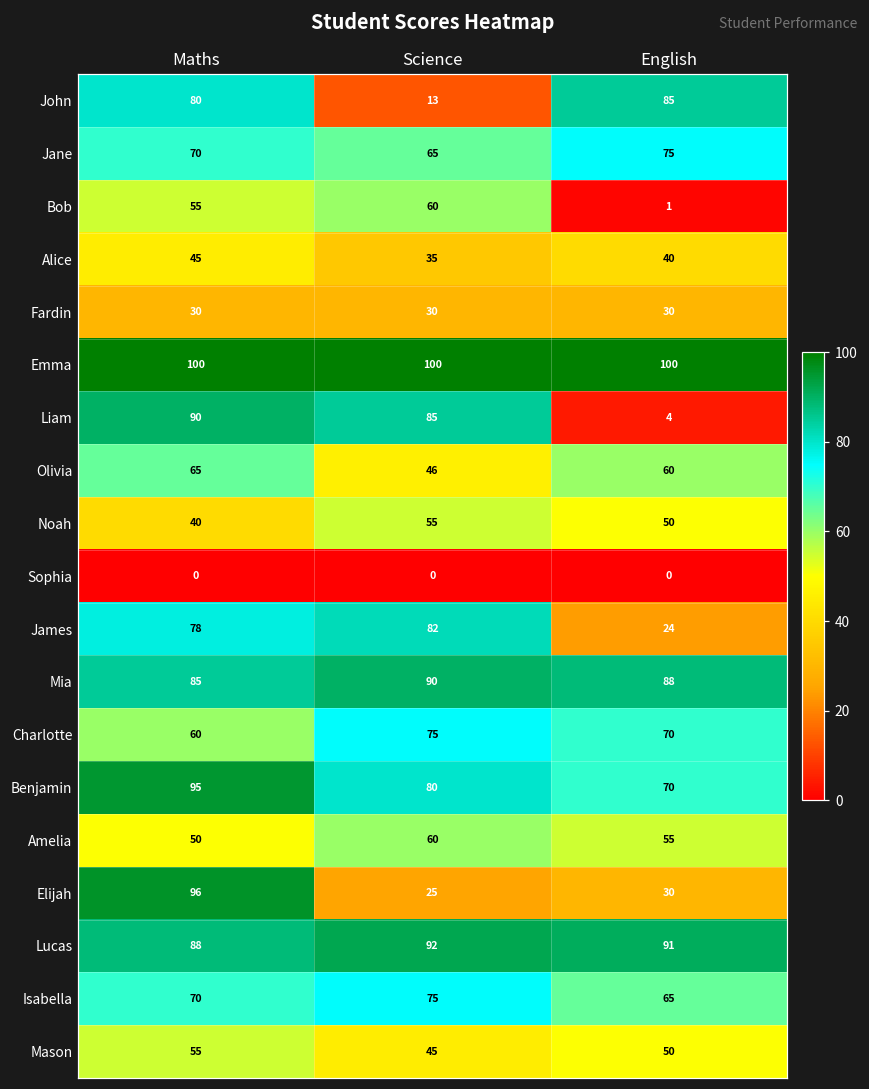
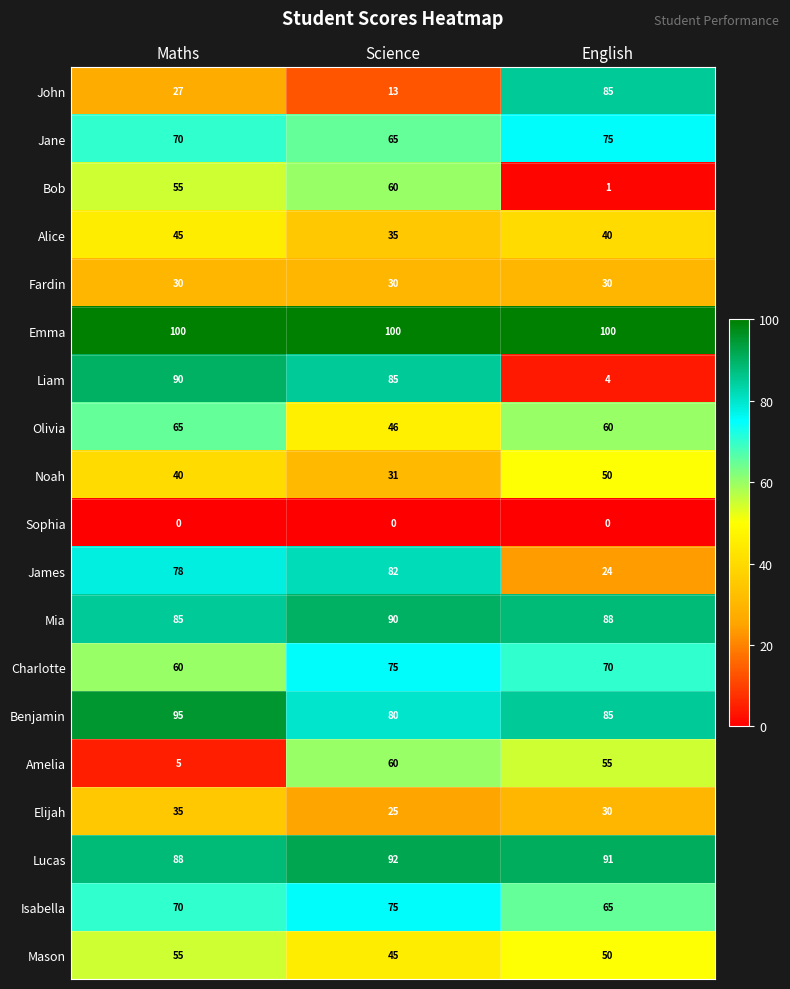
  {
    "John": {
-     "Maths": 80,
+     "Maths": 27,
      "Science": 13,
      "English": 85
    },
    "Jane": {
      "Maths": 70,
      "Science": 65,
      "English": 75
    },
    "Bob": {
      "Maths": 55,
      "Science": 60,
      "English": 1
    },
    "Alice": {
      "Maths": 45,
      "Science": 35,
      "English": 40
    },
    "Fardin": {
      "Maths": 30,
      "Science": 30,
      "English": 30
    },
    "Emma": {
      "Maths": 100,
      "Science": 100,
      "English": 100
    },
    "Liam": {
      "Maths": 90,
      "Science": 85,
      "English": 4
    },
    "Olivia": {
      "Maths": 65,
      "Science": 46,
      "English": 60
    },
    "Noah": {
      "Maths": 40,
-     "Science": 55,
+     "Science": 31,
      "English": 50
    },
    "Sophia": {
      "Maths": 0,
      "Science": 0,
      "English": 0
    },
    "James": {
      "Maths": 78,
      "Science": 82,
      "English": 24
    },
    "Mia": {
      "Maths": 85,
      "Science": 90,
      "English": 88
    },
    "Charlotte": {
      "Maths": 60,
      "Science": 75,
      "English": 70
    },
    "Benjamin": {
      "Maths": 95,
      "Science": 80,
-     "English": 70
+     "English": 85
    },
    "Amelia": {
-     "Maths": 50,
+     "Maths": 5,
      "Science": 60,
      "English": 55
    },
    "Elijah": {
-     "Maths": 96,
+     "Maths": 35,
      "Science": 25,
      "English": 30
    },
    "Lucas": {
      "Maths": 88,
      "Science": 92,
      "English": 91
    },
    "Isabella": {
      "Maths": 70,
      "Science": 75,
      "English": 65
    },
    "Mason": {
      "Maths": 55,
      "Science": 45,
      "English": 50
    }
  }
